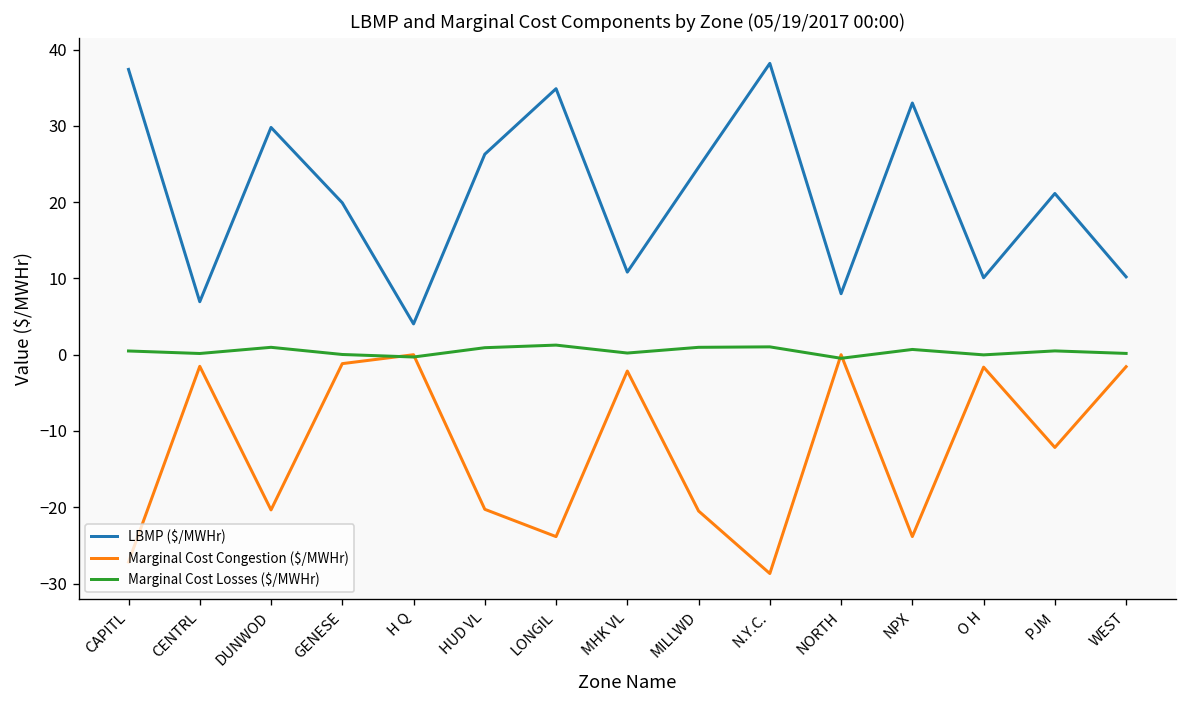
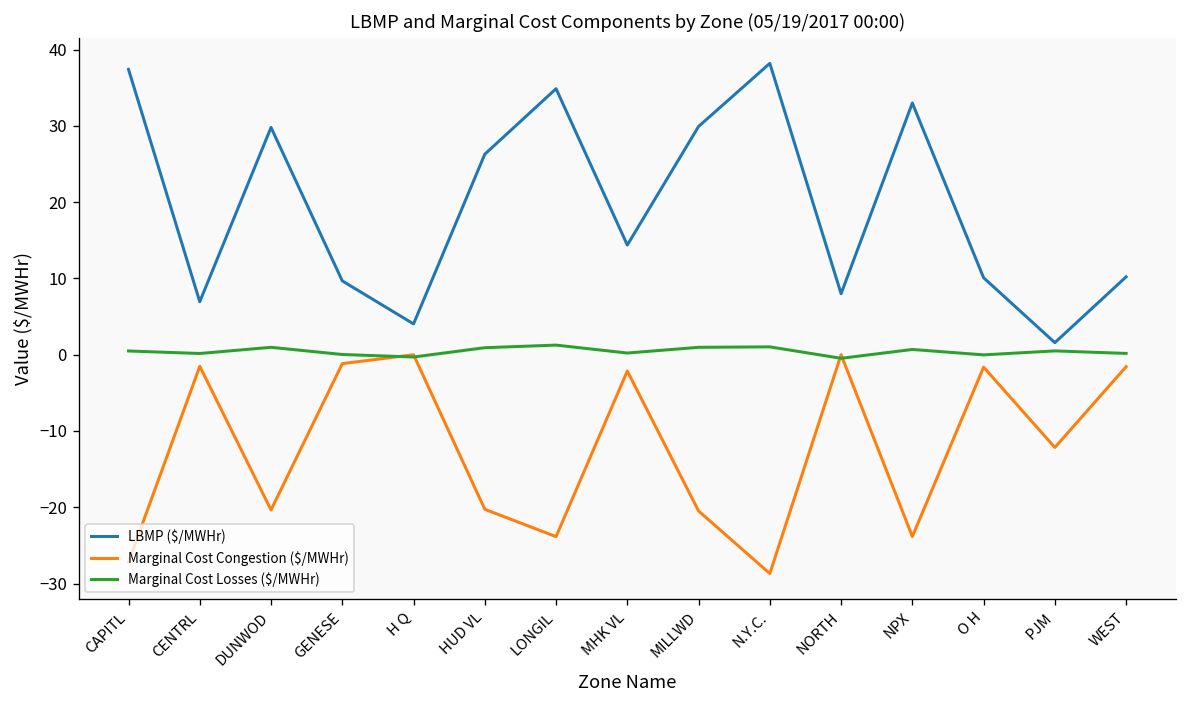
  {
    "LBMP ($/MWHr)": {
      "CAPITL": 37,
      "CENTRL": 7,
      "DUNWOD": 30,
-     "GENESE": 20,
+     "GENESE": 10,
      "H Q": 4,
      "HUD VL": 26,
      "LONGIL": 35,
-     "MHK VL": 11,
-     "MILLWD": 25,
+     "MHK VL": 14,
+     "MILLWD": 30,
      "N.Y.C.": 38,
      "NORTH": 8,
      "NPX": 33,
      "O H": 10,
-     "PJM": 21,
+     "PJM": 2,
      "WEST": 10
    },
    "Marginal Cost Congestion ($/MWHr)": {
      "CENTRL": -2,
      "DUNWOD": -20,
      "GENESE": -1,
      "HUD VL": -20,
      "LONGIL": -24,
      "MHK VL": -2,
      "MILLWD": -20,
      "N.Y.C.": -29,
      "NORTH": 0,
      "NPX": -24,
      "O H": -2,
      "PJM": -12,
      "WEST": -2
    },
    "Marginal Cost Losses ($/MWHr)": {
      "CAPITL": 0,
      "CENTRL": 0,
      "DUNWOD": 1,
      "GENESE": 0,
      "HUD VL": 1,
      "LONGIL": 1,
      "MHK VL": 0,
      "MILLWD": 1,
      "N.Y.C.": 1,
      "NORTH": 0,
      "NPX": 1,
      "O H": 0,
      "PJM": 1,
      "WEST": 0
    }
  }
